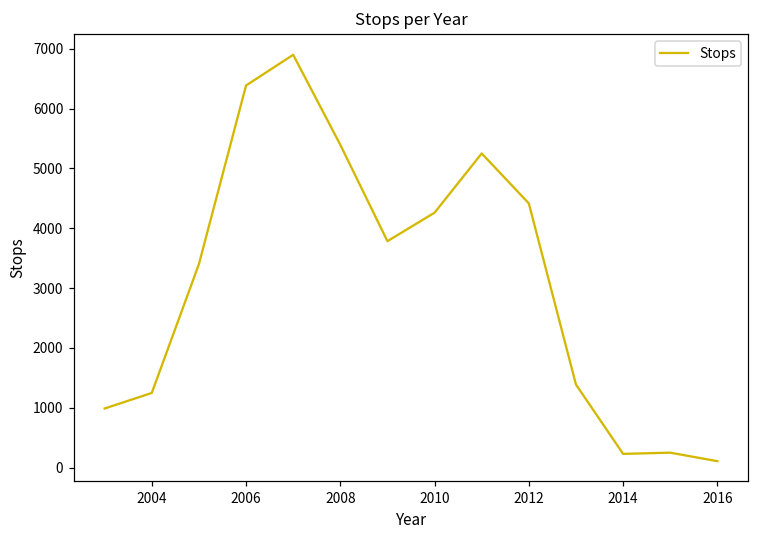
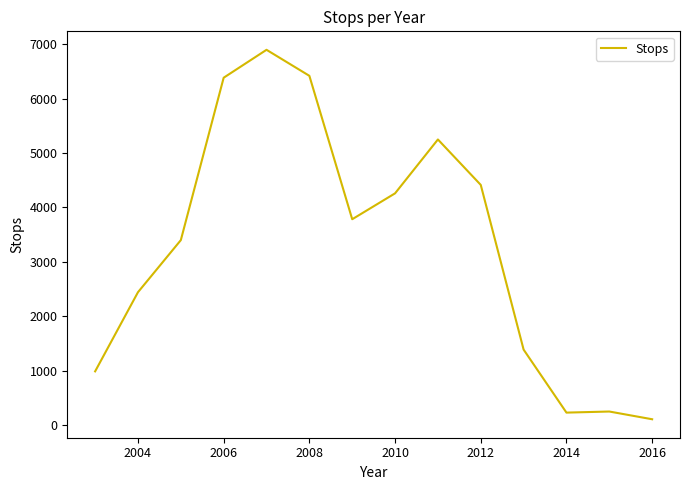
  {
-   "2004": 1200,
+   "2004": 2400,
    "2006": 6400,
-   "2008": 5400,
+   "2008": 6400,
    "2010": 4300,
    "2012": 4400,
    "2014": 200,
    "2016": 100
  }
